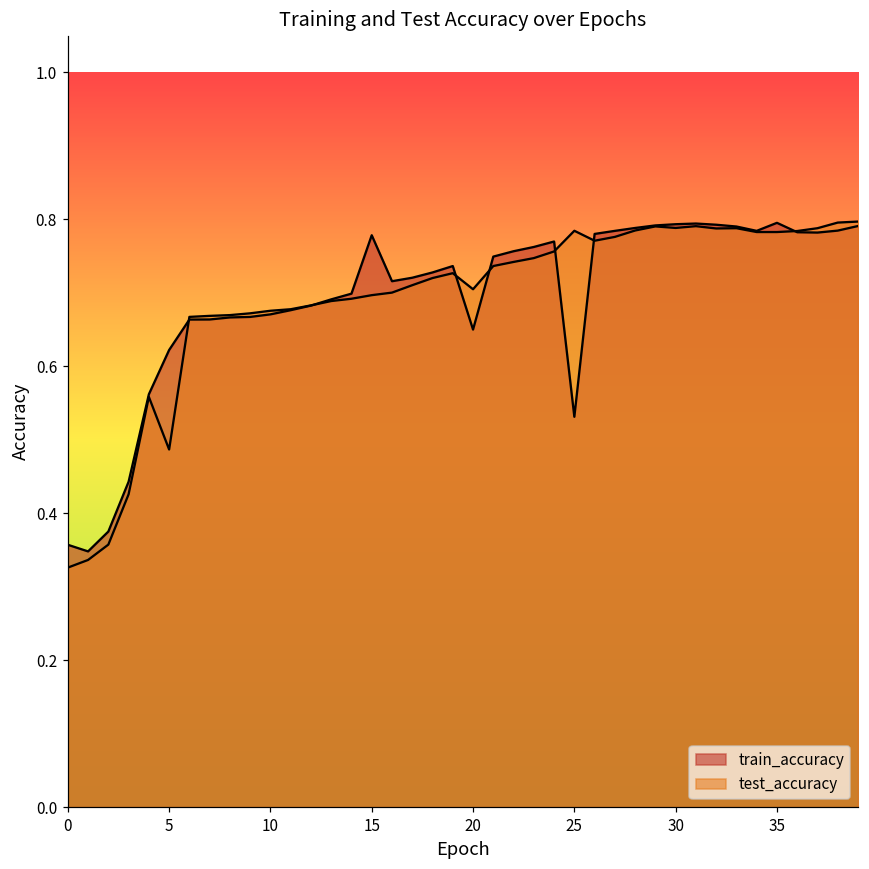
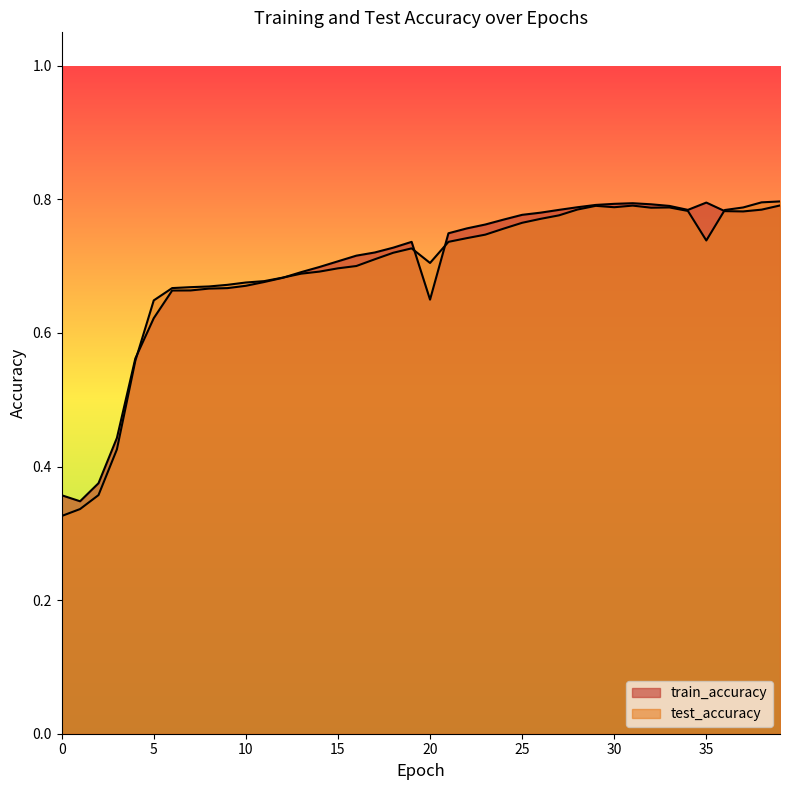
  {
    "train_accuracy": {
      "0": 0.36,
      "5": 0.62,
      "10": 0.67,
-     "15": 0.78,
+     "15": 0.71,
      "20": 0.65,
-     "25": 0.53,
+     "25": 0.78,
      "30": 0.79,
      "35": 0.80
    },
    "test_accuracy": {
      "0": 0.33,
-     "5": 0.49,
+     "5": 0.65,
      "10": 0.68,
      "15": 0.70,
      "20": 0.70,
-     "25": 0.78,
+     "25": 0.76,
      "30": 0.79,
-     "35": 0.78
+     "35": 0.74
    }
  }
